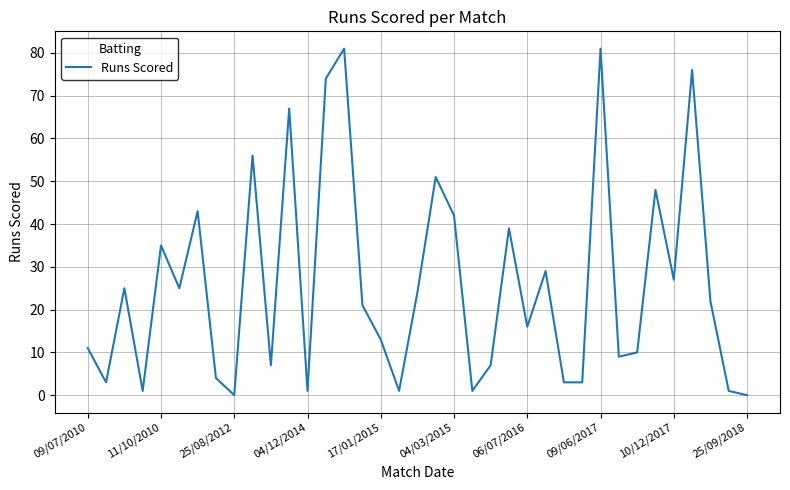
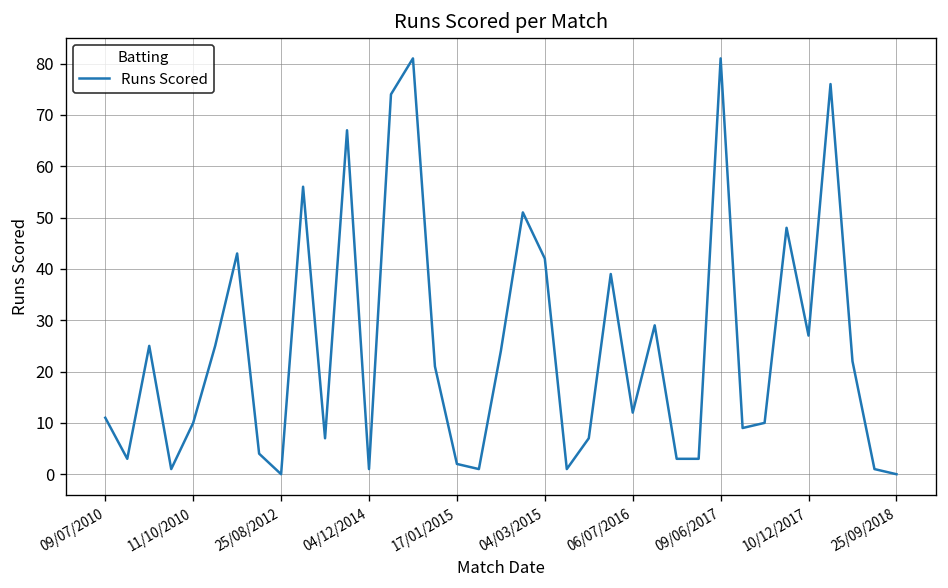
  {
    "09/07/2010": 11,
-   "11/10/2010": 35,
+   "11/10/2010": 10,
    "25/08/2012": 0,
    "04/12/2014": 1,
-   "17/01/2015": 13,
+   "17/01/2015": 2,
    "04/03/2015": 42,
-   "06/07/2016": 16,
+   "06/07/2016": 12,
    "09/06/2017": 81,
    "10/12/2017": 27,
    "25/09/2018": 0
  }
